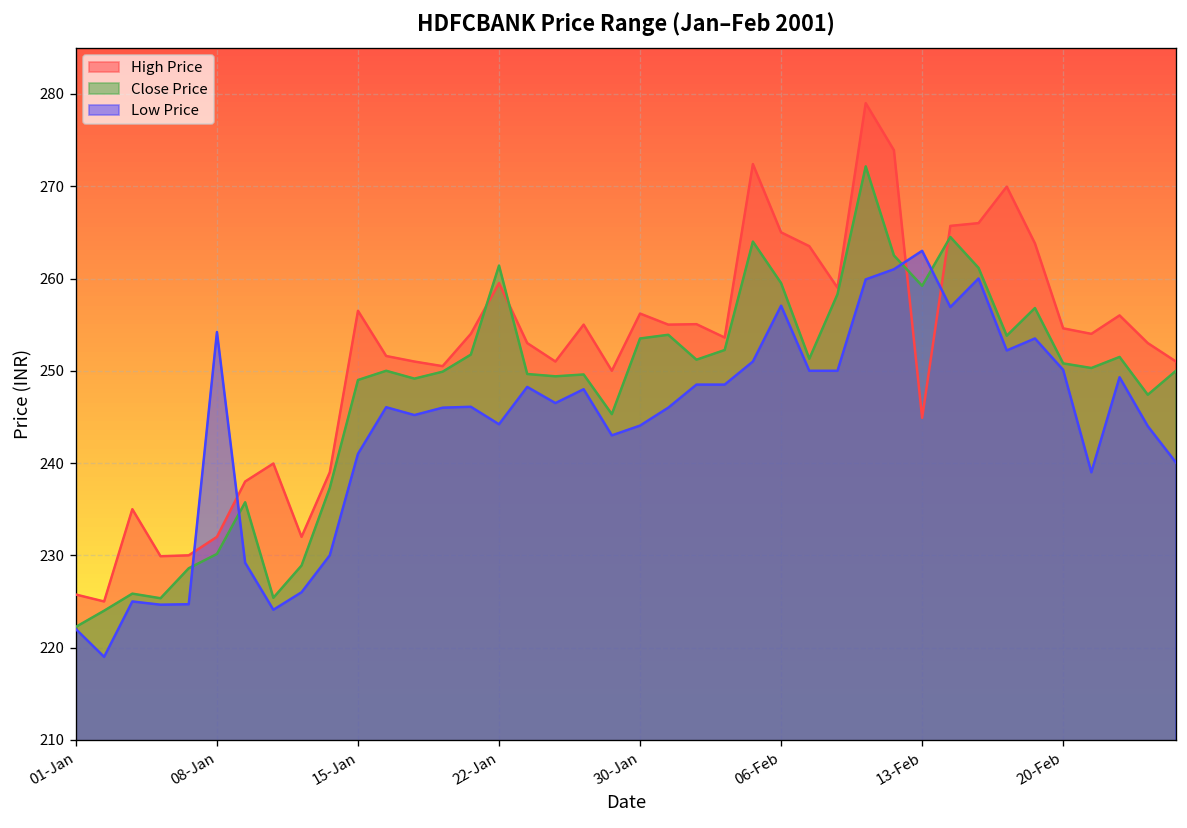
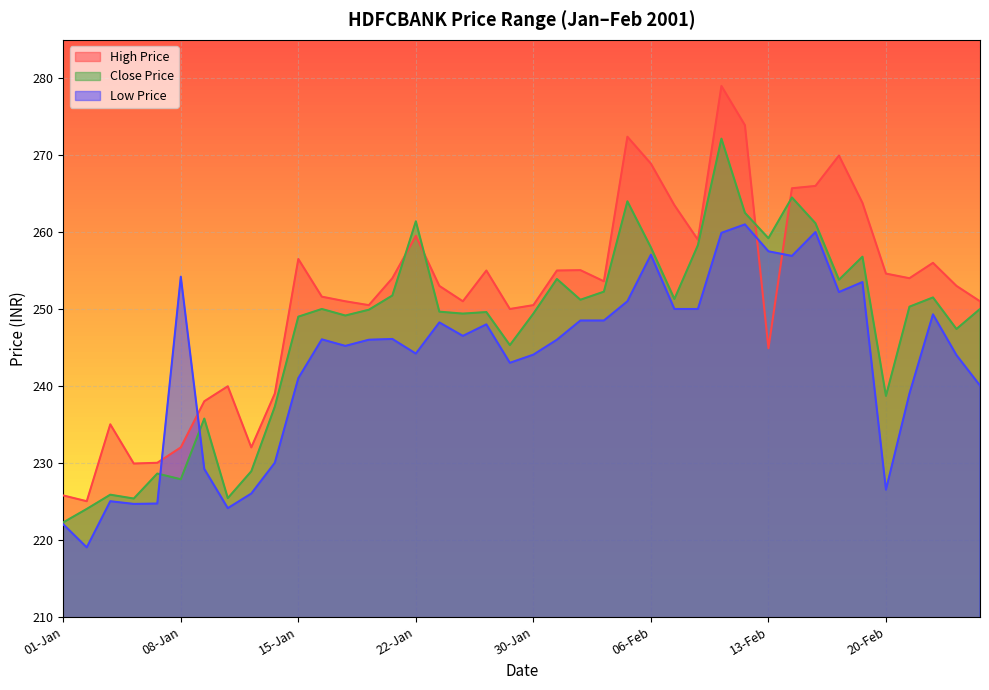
  {
    "High Price": {
      "01-Jan": 226,
      "08-Jan": 232,
      "15-Jan": 257,
      "22-Jan": 260,
-     "30-Jan": 256,
-     "06-Feb": 265,
+     "30-Jan": 251,
+     "06-Feb": 269,
      "13-Feb": 245,
      "20-Feb": 255
    },
    "Close Price": {
-     "08-Jan": 230,
+     "08-Jan": 228,
      "15-Jan": 249,
      "22-Jan": 261,
-     "30-Jan": 254,
-     "06-Feb": 260,
+     "30-Jan": 249,
+     "06-Feb": 258,
      "13-Feb": 259,
-     "20-Feb": 251
+     "20-Feb": 239
    },
    "Low Price": {
      "08-Jan": 254,
      "15-Jan": 241,
      "22-Jan": 244,
      "30-Jan": 244,
      "06-Feb": 257,
-     "13-Feb": 263,
-     "20-Feb": 250
+     "13-Feb": 258,
+     "20-Feb": 227
    }
  }
